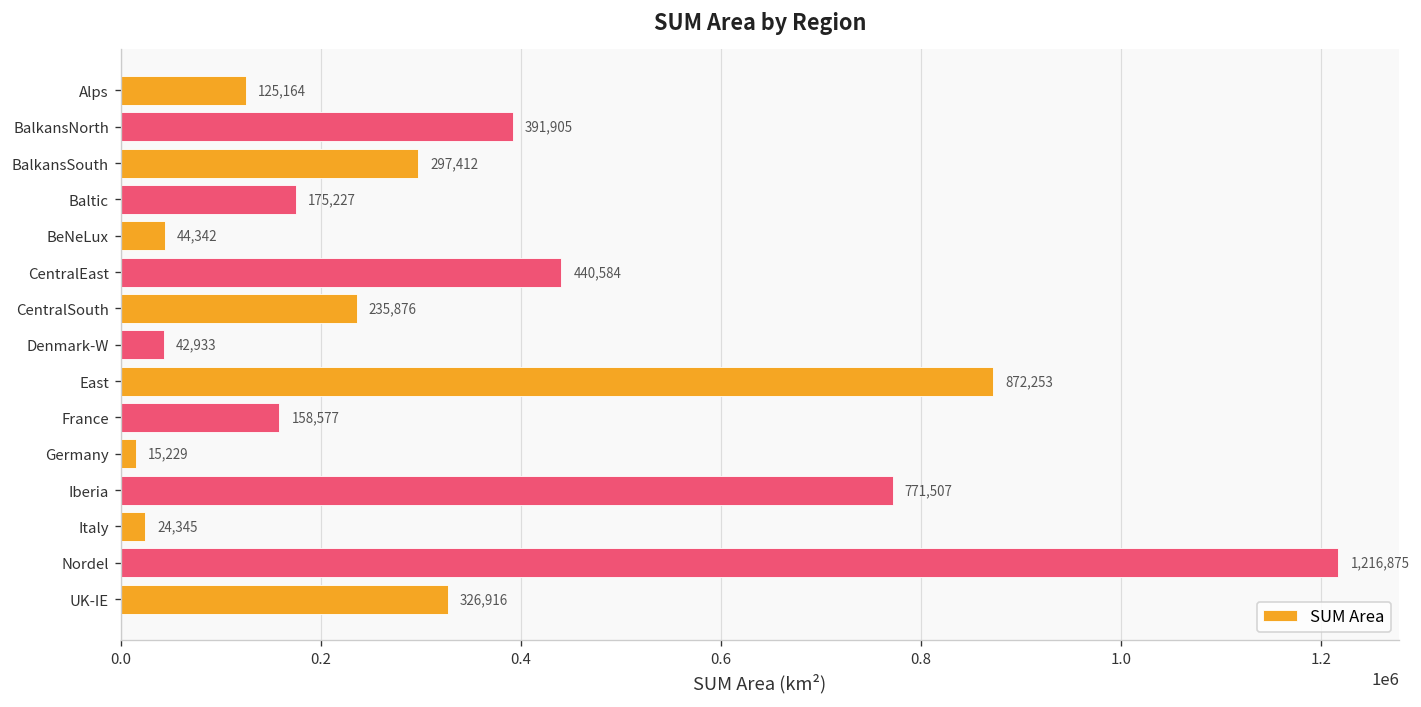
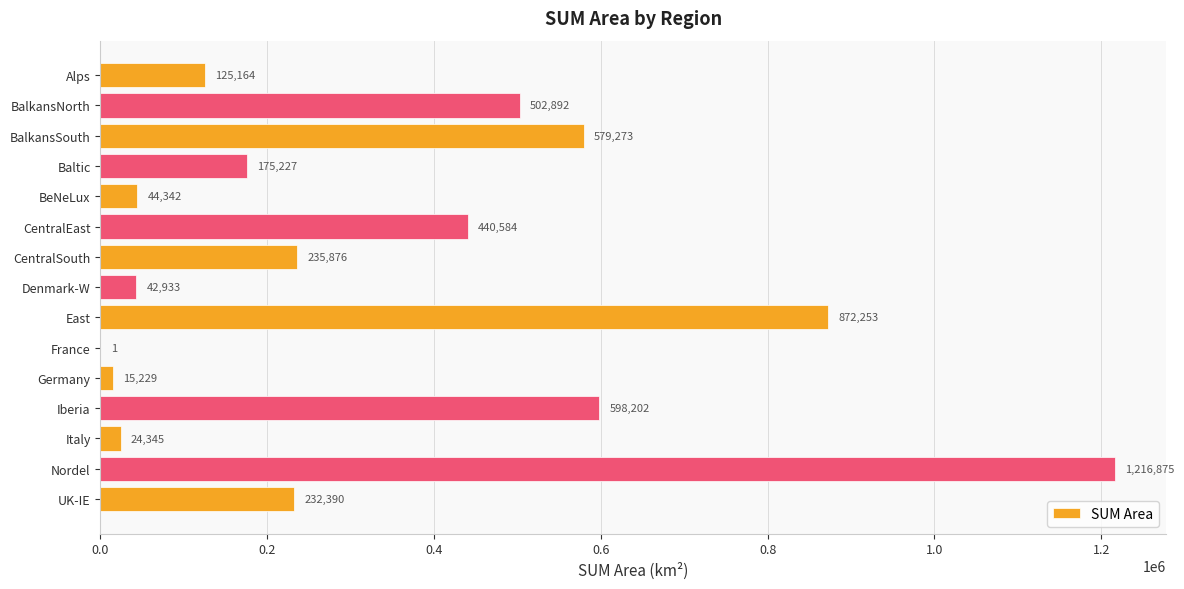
  {
    "Alps": "125,164",
-   "BalkansNorth": "391,905",
-   "BalkansSouth": "297,412",
+   "BalkansNorth": "502,892",
+   "BalkansSouth": "579,273",
    "Baltic": "175,227",
    "BeNeLux": "44,342",
    "CentralEast": "440,584",
    "CentralSouth": "235,876",
    "Denmark-W": "42,933",
    "East": "872,253",
-   "France": "158,577",
+   "France": "1",
    "Germany": "15,229",
-   "Iberia": "771,507",
+   "Iberia": "598,202",
    "Italy": "24,345",
    "Nordel": "1,216,875",
-   "UK-IE": "326,916"
+   "UK-IE": "232,390"
  }
